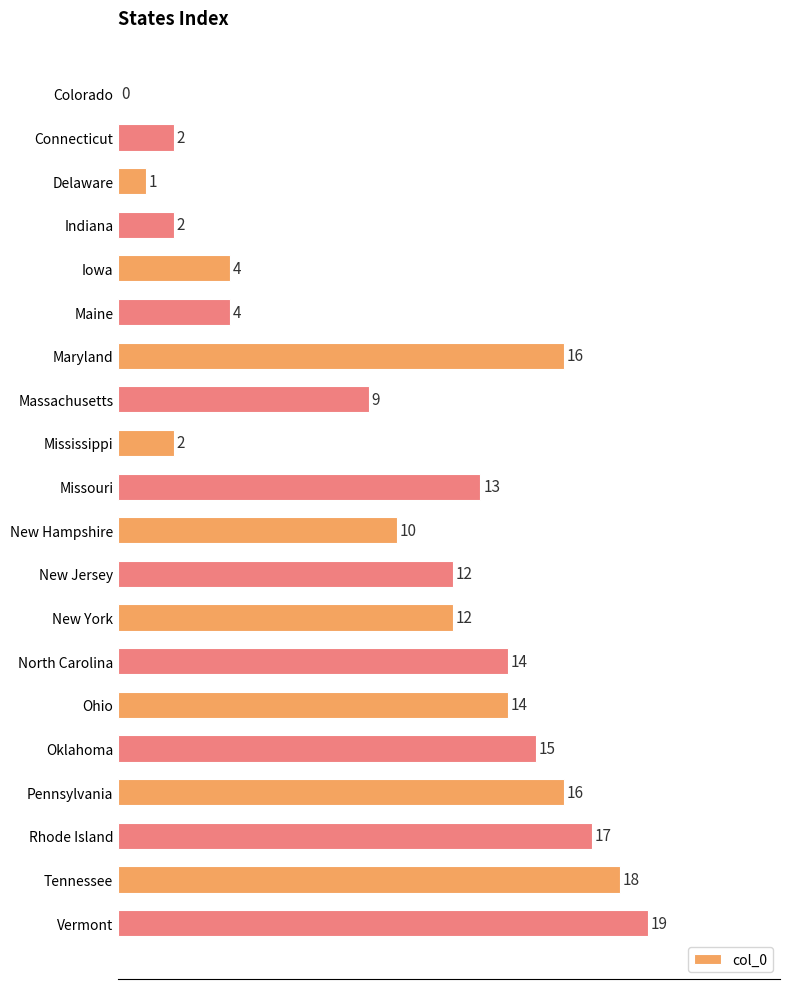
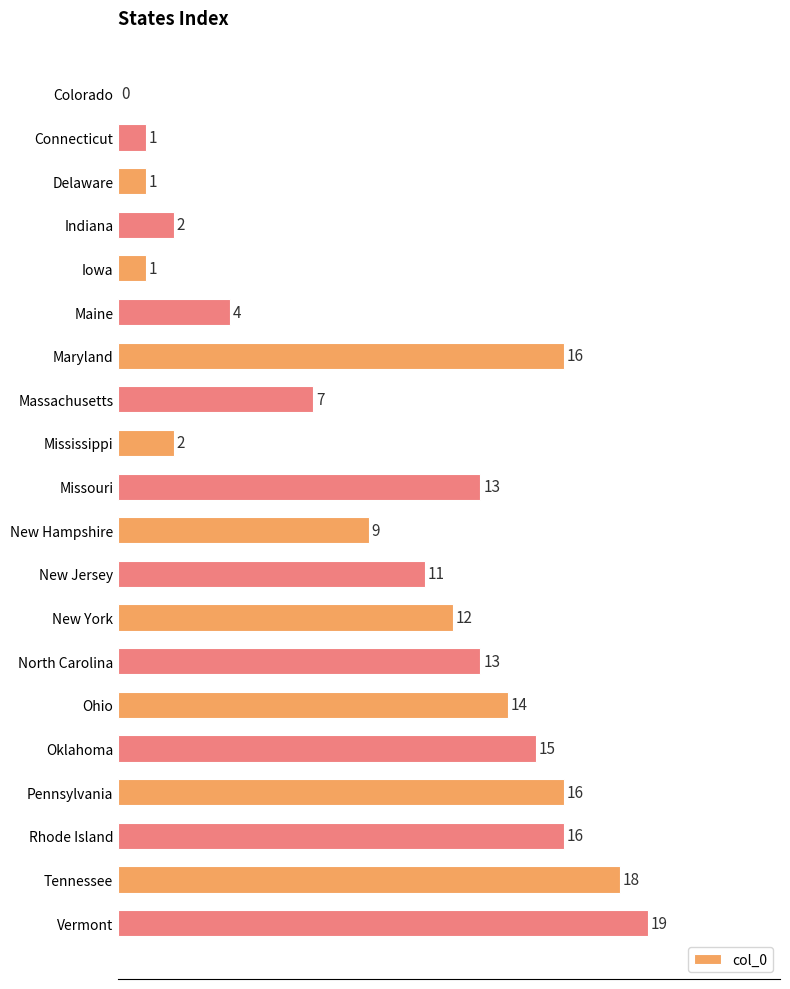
  {
    "Colorado": 0,
-   "Connecticut": 2,
+   "Connecticut": 1,
    "Delaware": 1,
    "Indiana": 2,
-   "Iowa": 4,
+   "Iowa": 1,
    "Maine": 4,
    "Maryland": 16,
-   "Massachusetts": 9,
+   "Massachusetts": 7,
    "Mississippi": 2,
    "Missouri": 13,
-   "New Hampshire": 10,
-   "New Jersey": 12,
+   "New Hampshire": 9,
+   "New Jersey": 11,
    "New York": 12,
-   "North Carolina": 14,
+   "North Carolina": 13,
    "Ohio": 14,
    "Oklahoma": 15,
    "Pennsylvania": 16,
-   "Rhode Island": 17,
+   "Rhode Island": 16,
    "Tennessee": 18,
    "Vermont": 19
  }
